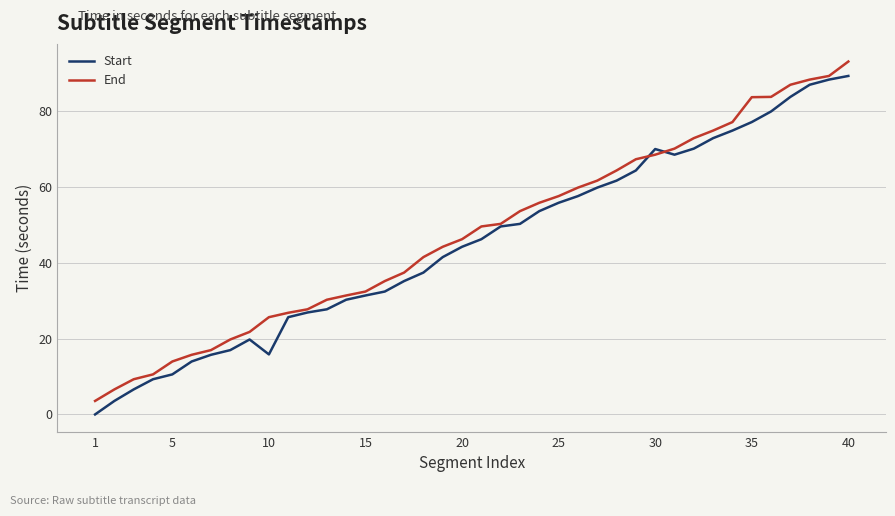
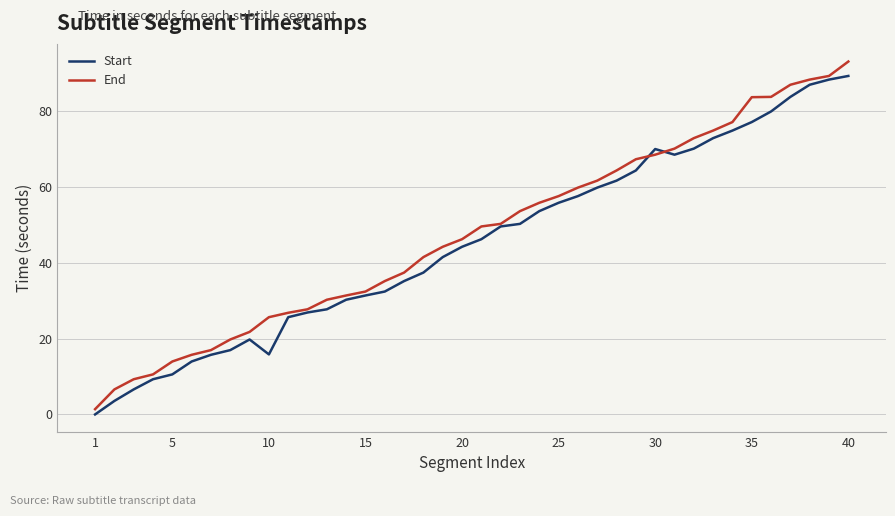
  {
    "Start": {
      "1": 0,
      "5": 11,
      "10": 16,
      "15": 31,
      "20": 44,
      "25": 56,
      "30": 70,
      "35": 77,
      "40": 89
    },
    "End": {
-     "1": 4,
+     "1": 1,
      "5": 14,
      "10": 26,
      "15": 32,
      "20": 46,
      "25": 58,
      "30": 68,
      "35": 84,
      "40": 93
    }
  }
